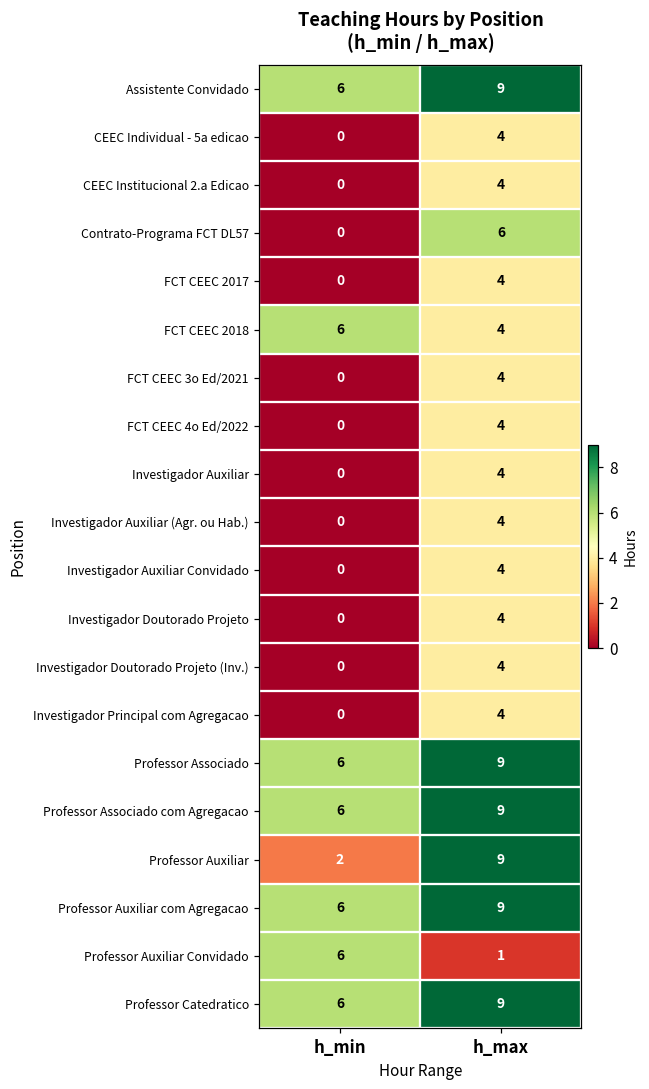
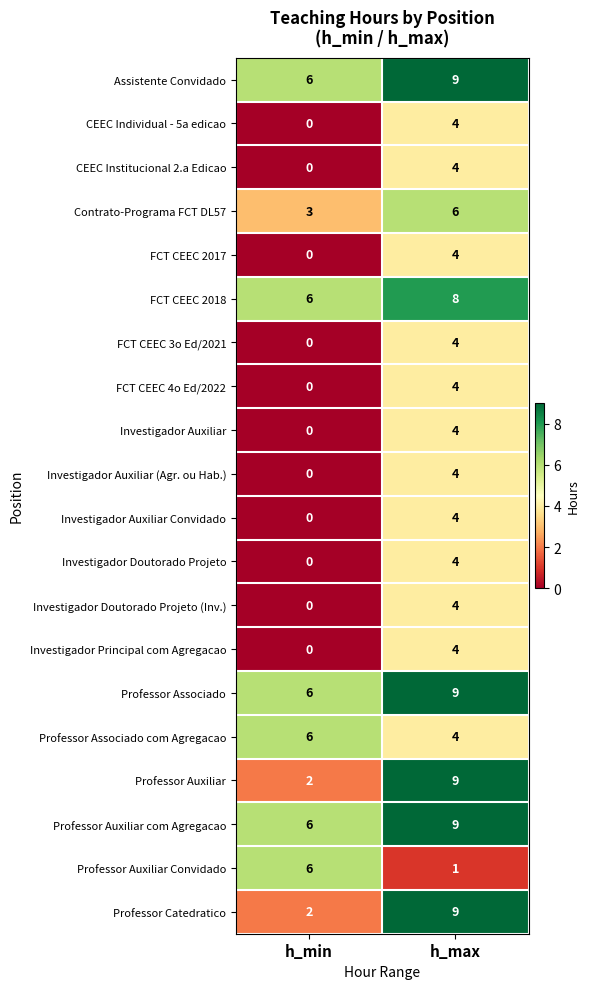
  {
    "Assistente Convidado": {
      "h_min": 6,
      "h_max": 9
    },
    "CEEC Individual - 5a edicao": {
      "h_min": 0,
      "h_max": 4
    },
    "CEEC Institucional 2.a Edicao": {
      "h_min": 0,
      "h_max": 4
    },
    "Contrato-Programa FCT DL57": {
-     "h_min": 0,
+     "h_min": 3,
      "h_max": 6
    },
    "FCT CEEC 2017": {
      "h_min": 0,
      "h_max": 4
    },
    "FCT CEEC 2018": {
      "h_min": 6,
-     "h_max": 4
+     "h_max": 8
    },
    "FCT CEEC 3o Ed/2021": {
      "h_min": 0,
      "h_max": 4
    },
    "FCT CEEC 4o Ed/2022": {
      "h_min": 0,
      "h_max": 4
    },
    "Investigador Auxiliar": {
      "h_min": 0,
      "h_max": 4
    },
    "Investigador Auxiliar (Agr. ou Hab.)": {
      "h_min": 0,
      "h_max": 4
    },
    "Investigador Auxiliar Convidado": {
      "h_min": 0,
      "h_max": 4
    },
    "Investigador Doutorado Projeto": {
      "h_min": 0,
      "h_max": 4
    },
    "Investigador Doutorado Projeto (Inv.)": {
      "h_min": 0,
      "h_max": 4
    },
    "Investigador Principal com Agregacao": {
      "h_min": 0,
      "h_max": 4
    },
    "Professor Associado": {
      "h_min": 6,
      "h_max": 9
    },
    "Professor Associado com Agregacao": {
      "h_min": 6,
-     "h_max": 9
+     "h_max": 4
    },
    "Professor Auxiliar": {
      "h_min": 2,
      "h_max": 9
    },
    "Professor Auxiliar com Agregacao": {
      "h_min": 6,
      "h_max": 9
    },
    "Professor Auxiliar Convidado": {
      "h_min": 6,
      "h_max": 1
    },
    "Professor Catedratico": {
-     "h_min": 6,
+     "h_min": 2,
      "h_max": 9
    }
  }
